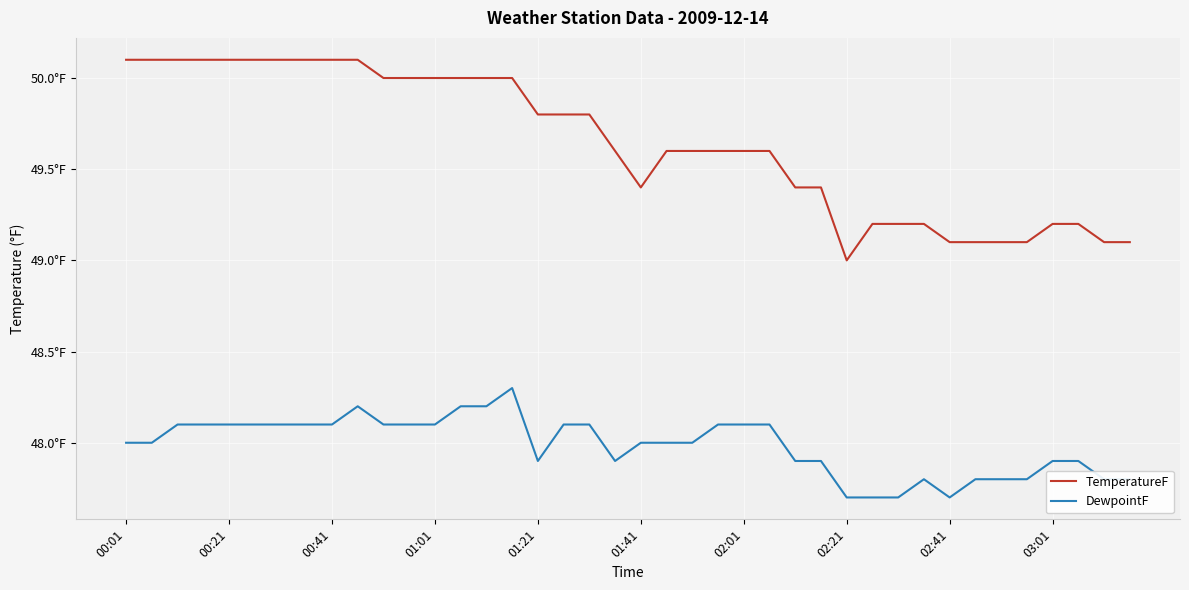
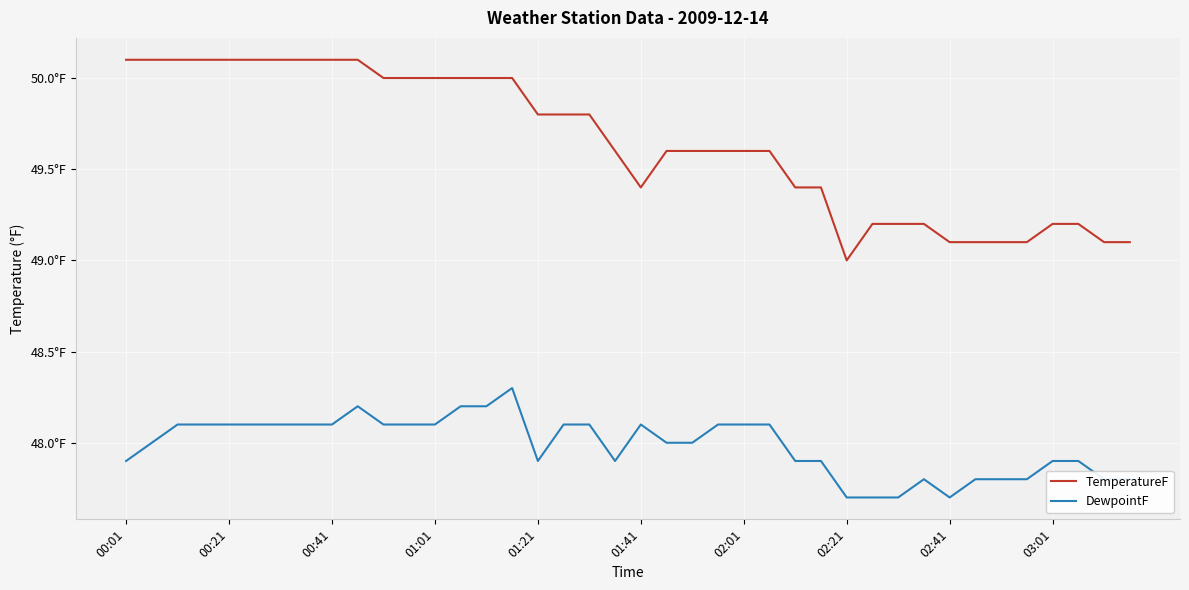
  {
    "TemperatureF": {
      "00:01": "50.1°F",
      "00:21": "50.1°F",
      "00:41": "50.1°F",
      "01:01": "50.0°F",
      "01:21": "49.8°F",
      "01:41": "49.4°F",
      "02:01": "49.6°F",
      "02:21": "49.0°F",
      "02:41": "49.1°F",
      "03:01": "49.2°F"
    },
    "DewpointF": {
-     "00:01": "48.0°F",
+     "00:01": "47.9°F",
      "00:21": "48.1°F",
      "00:41": "48.1°F",
      "01:01": "48.1°F",
      "01:21": "47.9°F",
-     "01:41": "48.0°F",
+     "01:41": "48.1°F",
      "02:01": "48.1°F",
      "02:21": "47.7°F",
      "02:41": "47.7°F",
      "03:01": "47.9°F"
    }
  }
